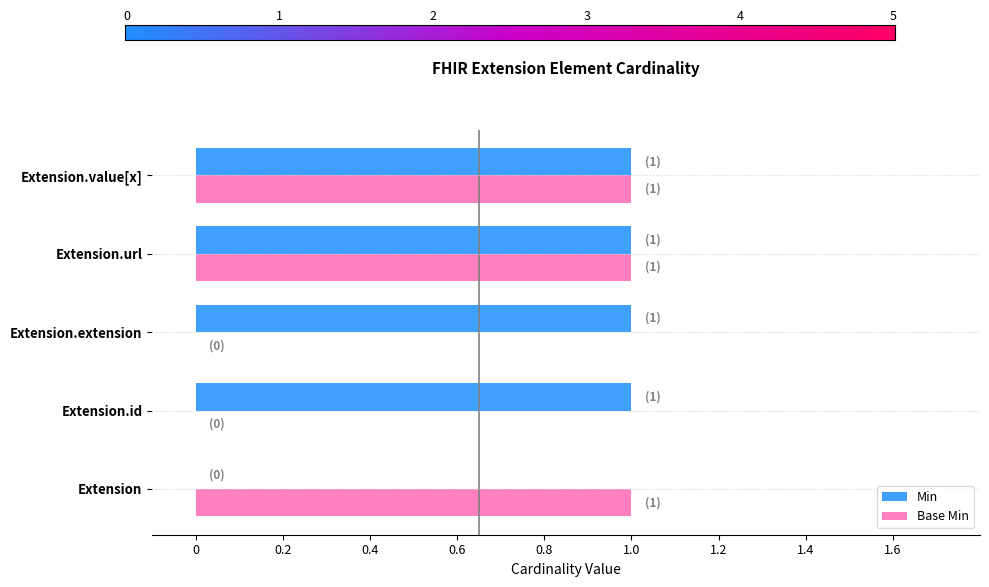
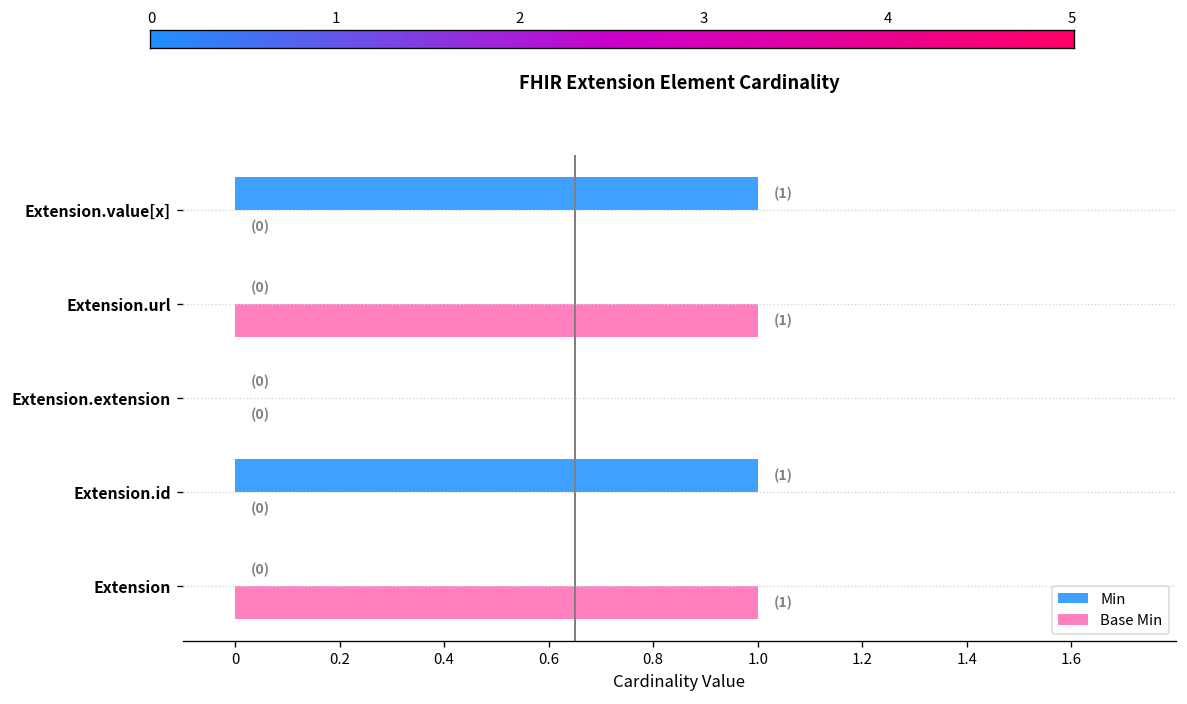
  {
    "Min": {
      "Extension.value[x]": "(1)",
-     "Extension.url": "(1)",
-     "Extension.extension": "(1)",
+     "Extension.url": "(0)",
+     "Extension.extension": "(0)",
      "Extension.id": "(1)",
      "Extension": "(0)"
    },
    "Base Min": {
-     "Extension.value[x]": "(1)",
+     "Extension.value[x]": "(0)",
      "Extension.url": "(1)",
      "Extension.extension": "(0)",
      "Extension.id": "(0)",
      "Extension": "(1)"
    }
  }
